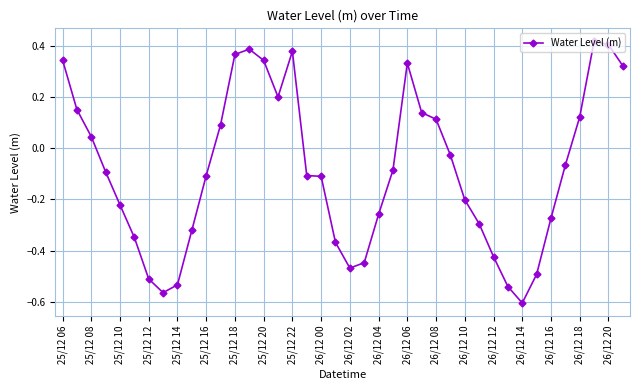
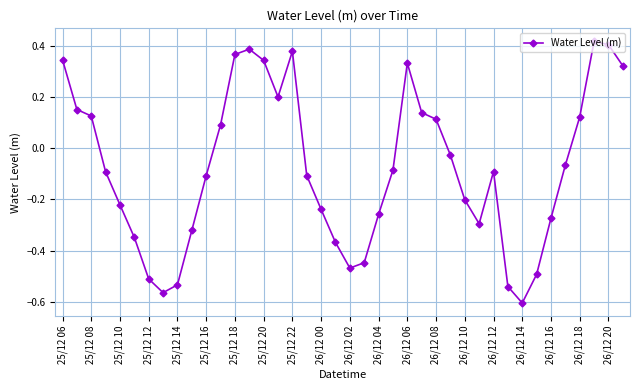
  {
    "25/12 06": 0.34,
-   "25/12 08": 0.05,
+   "25/12 08": 0.13,
    "25/12 10": -0.22,
    "25/12 12": -0.51,
    "25/12 14": -0.53,
    "25/12 16": -0.11,
    "25/12 18": 0.37,
    "25/12 20": 0.34,
    "25/12 22": 0.38,
-   "26/12 00": -0.11,
+   "26/12 00": -0.24,
    "26/12 02": -0.47,
    "26/12 04": -0.26,
    "26/12 06": 0.33,
    "26/12 08": 0.11,
    "26/12 10": -0.20,
-   "26/12 12": -0.42,
+   "26/12 12": -0.09,
    "26/12 14": -0.60,
    "26/12 16": -0.27,
    "26/12 18": 0.12
  }
